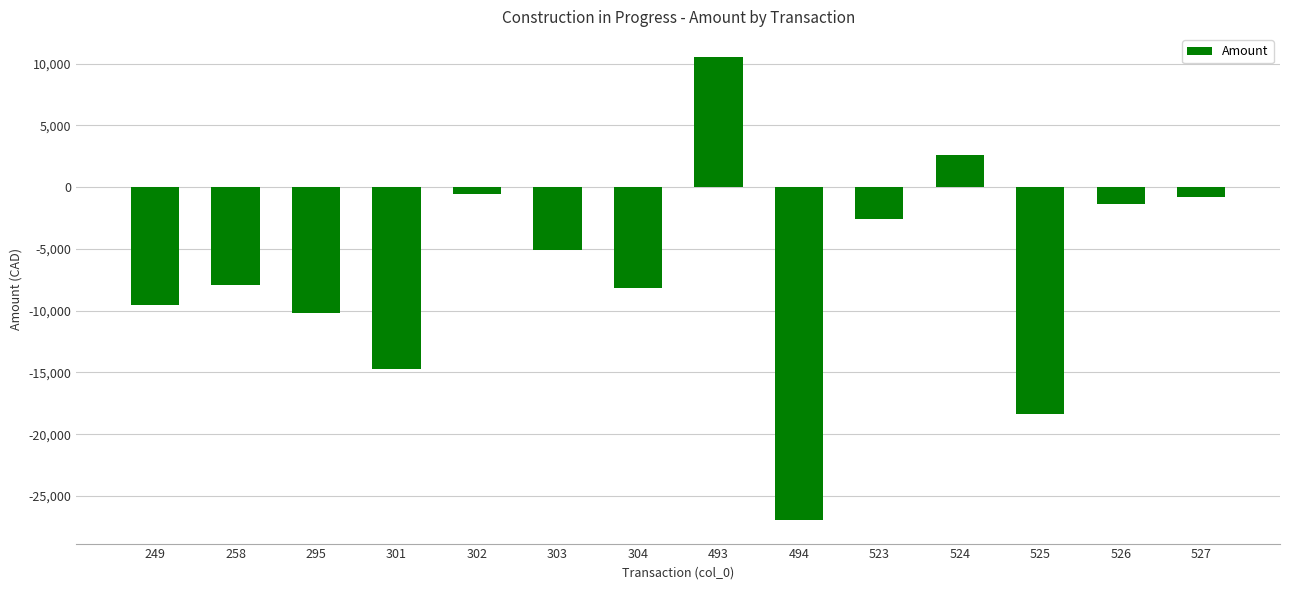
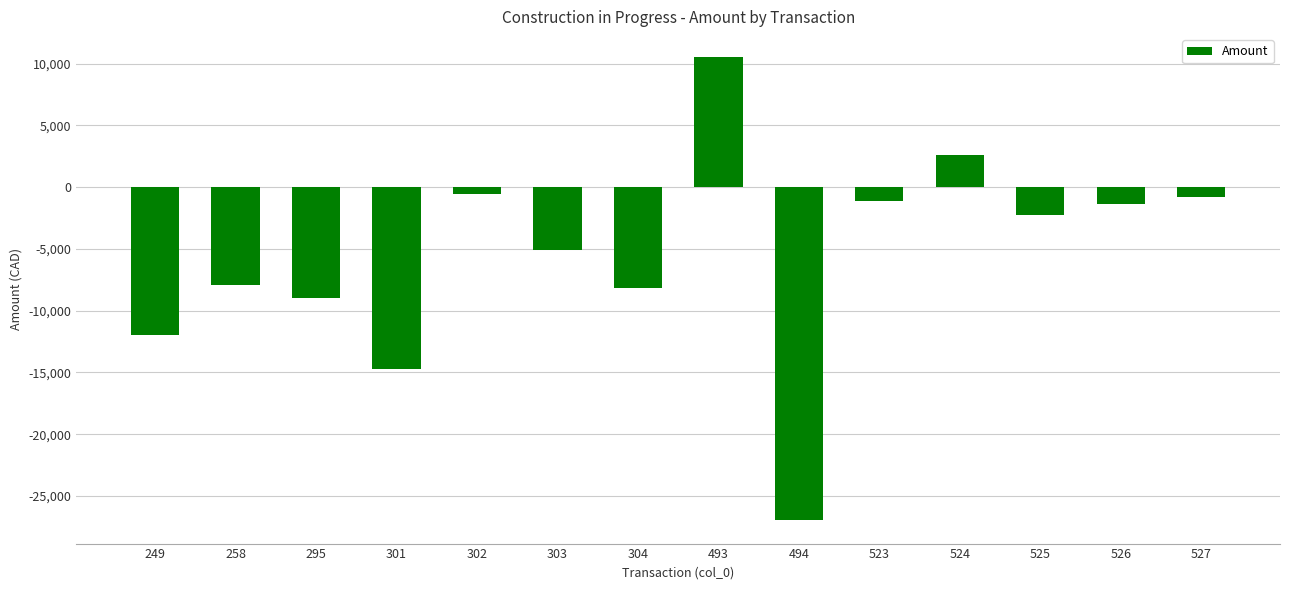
  {
-   "249": "-9,500",
+   "249": "-12,000",
    "258": "-7,900",
-   "295": "-10,200",
+   "295": "-9,000",
    "301": "-14,700",
    "302": "-500",
    "303": "-5,100",
    "304": "-8,200",
    "493": "10,500",
    "494": "-27,000",
-   "523": "-2,600",
+   "523": "-1,100",
    "524": "2,600",
-   "525": "-18,400",
+   "525": "-2,300",
    "526": "-1,400",
    "527": "-800"
  }
